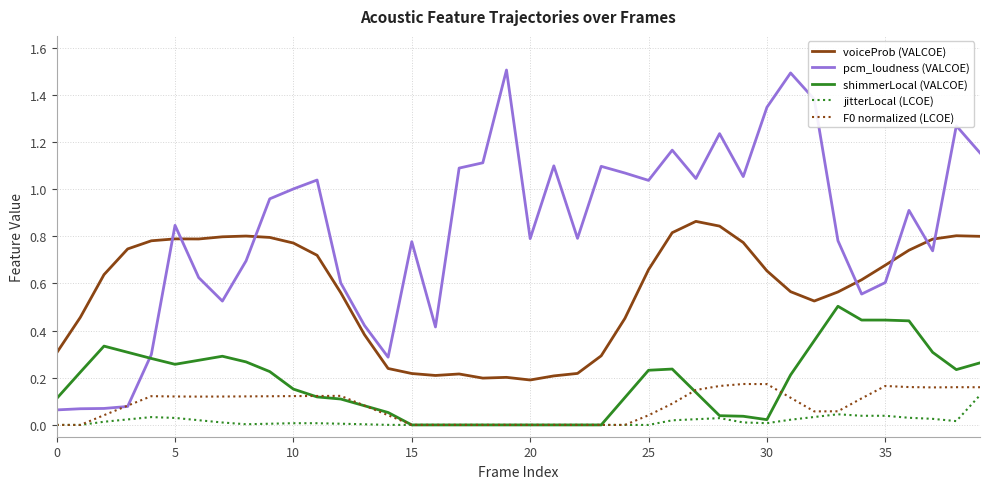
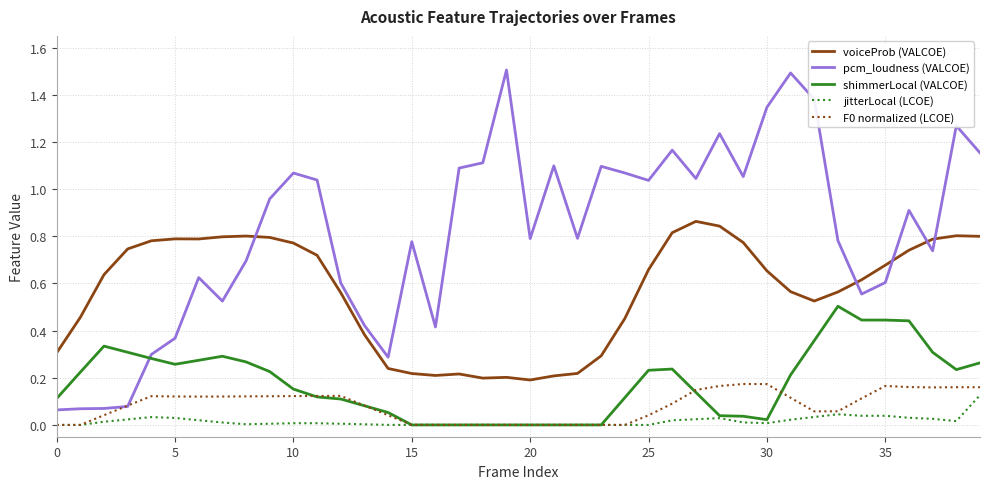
  {
    "pcm_loudness (VALCOE)": {
      "0": 0.06,
-     "5": 0.85,
-     "10": 1.00,
+     "5": 0.37,
+     "10": 1.07,
      "15": 0.78,
      "20": 0.79,
      "25": 1.04,
      "30": 1.35,
      "35": 0.60
    }
  }
